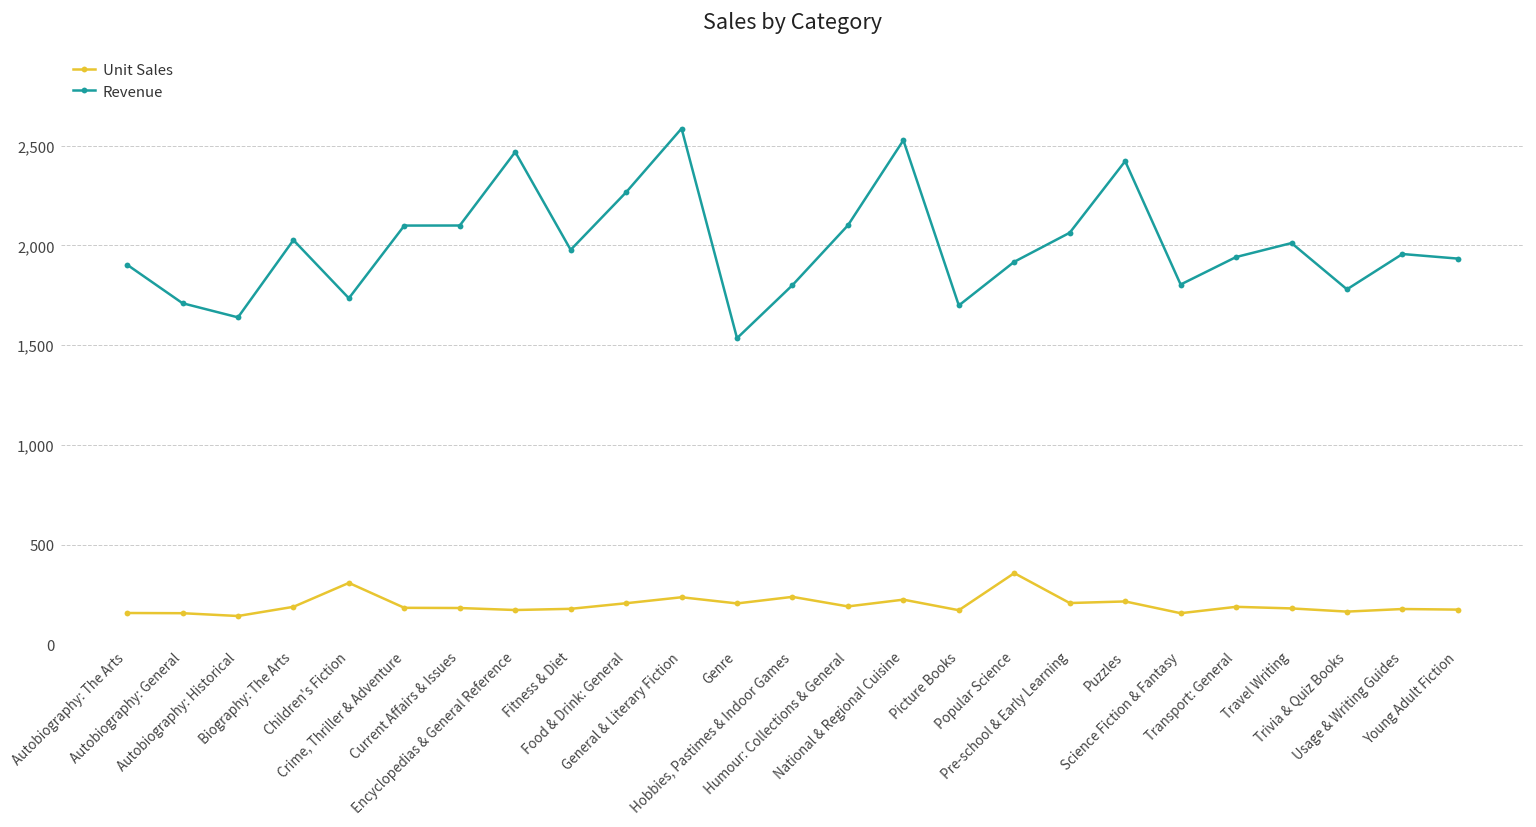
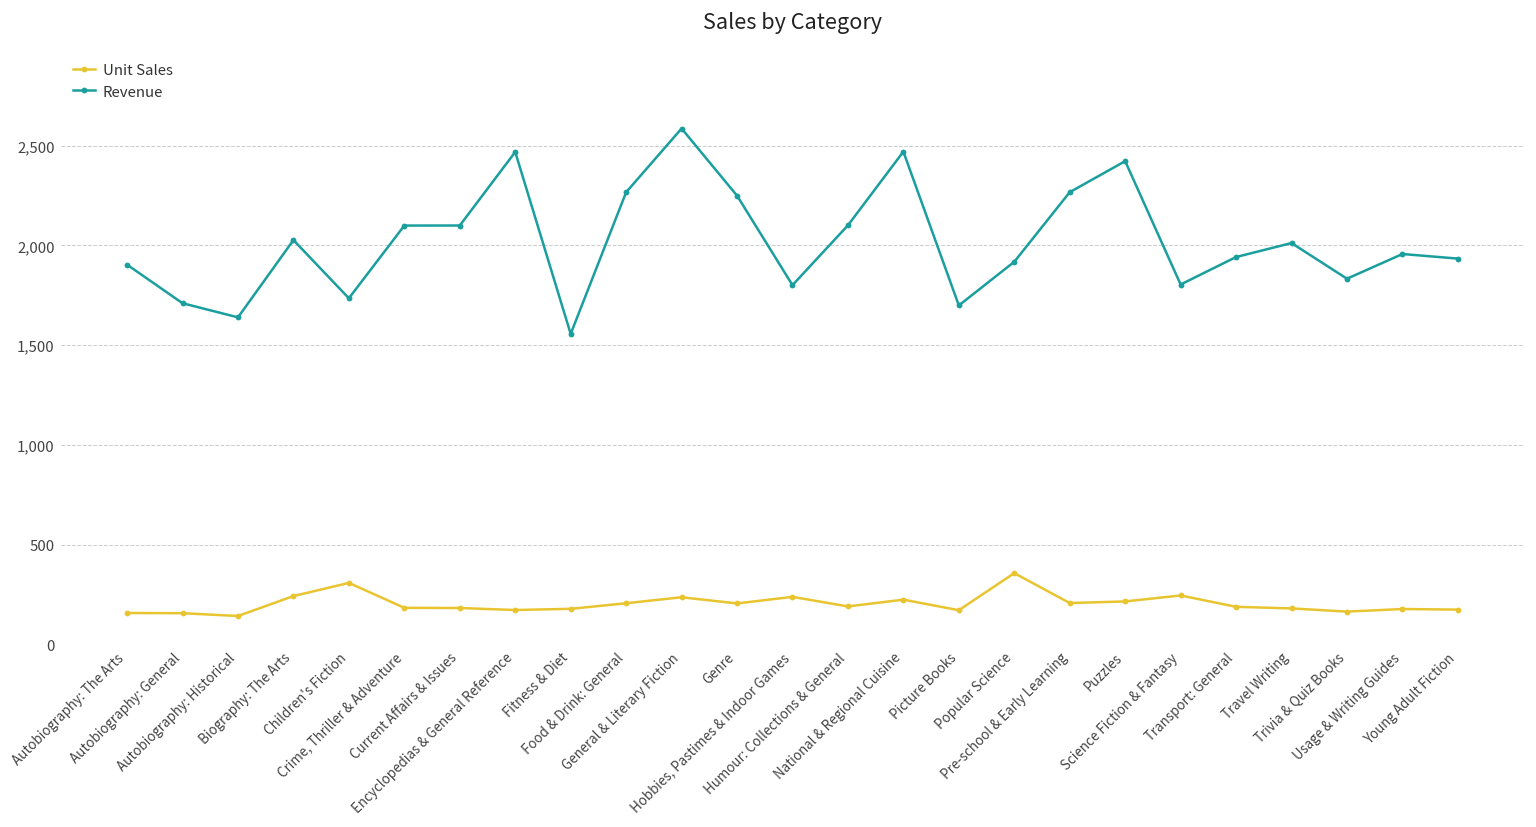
  {
    "Unit Sales": {
      "Autobiography: The Arts": "160",
      "Autobiography: General": "160",
      "Autobiography: Historical": "140",
-     "Biography: The Arts": "190",
+     "Biography: The Arts": "240",
      "Children's Fiction": "310",
      "Crime, Thriller & Adventure": "180",
      "Current Affairs & Issues": "180",
      "Encyclopedias & General Reference": "170",
      "Fitness & Diet": "180",
      "Food & Drink: General": "210",
      "General & Literary Fiction": "240",
      "Genre": "210",
      "Hobbies, Pastimes & Indoor Games": "240",
      "Humour: Collections & General": "190",
      "National & Regional Cuisine": "220",
      "Picture Books": "170",
      "Popular Science": "360",
      "Pre-school & Early Learning": "210",
      "Puzzles": "220",
-     "Science Fiction & Fantasy": "160",
+     "Science Fiction & Fantasy": "250",
      "Transport: General": "190",
      "Travel Writing": "180",
      "Trivia & Quiz Books": "160",
      "Usage & Writing Guides": "180",
      "Young Adult Fiction": "170"
    },
    "Revenue": {
      "Autobiography: The Arts": "1,900",
      "Autobiography: General": "1,710",
      "Autobiography: Historical": "1,640",
      "Biography: The Arts": "2,030",
      "Children's Fiction": "1,740",
      "Crime, Thriller & Adventure": "2,100",
      "Current Affairs & Issues": "2,100",
      "Encyclopedias & General Reference": "2,470",
-     "Fitness & Diet": "1,980",
+     "Fitness & Diet": "1,560",
      "Food & Drink: General": "2,270",
      "General & Literary Fiction": "2,590",
-     "Genre": "1,540",
+     "Genre": "2,250",
      "Hobbies, Pastimes & Indoor Games": "1,800",
      "Humour: Collections & General": "2,100",
-     "National & Regional Cuisine": "2,530",
+     "National & Regional Cuisine": "2,470",
      "Picture Books": "1,700",
      "Popular Science": "1,920",
-     "Pre-school & Early Learning": "2,060",
+     "Pre-school & Early Learning": "2,270",
      "Puzzles": "2,420",
      "Science Fiction & Fantasy": "1,800",
      "Transport: General": "1,940",
      "Travel Writing": "2,010",
-     "Trivia & Quiz Books": "1,780",
+     "Trivia & Quiz Books": "1,830",
      "Usage & Writing Guides": "1,960",
      "Young Adult Fiction": "1,930"
    }
  }
